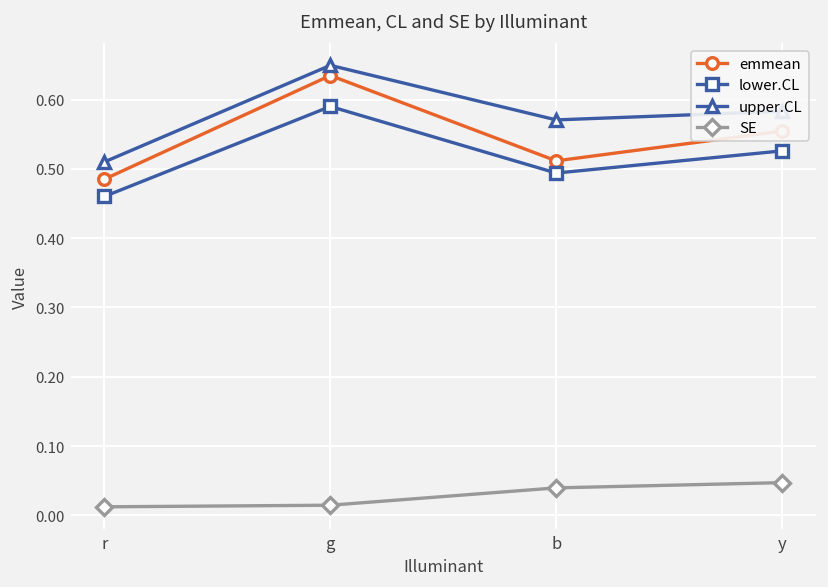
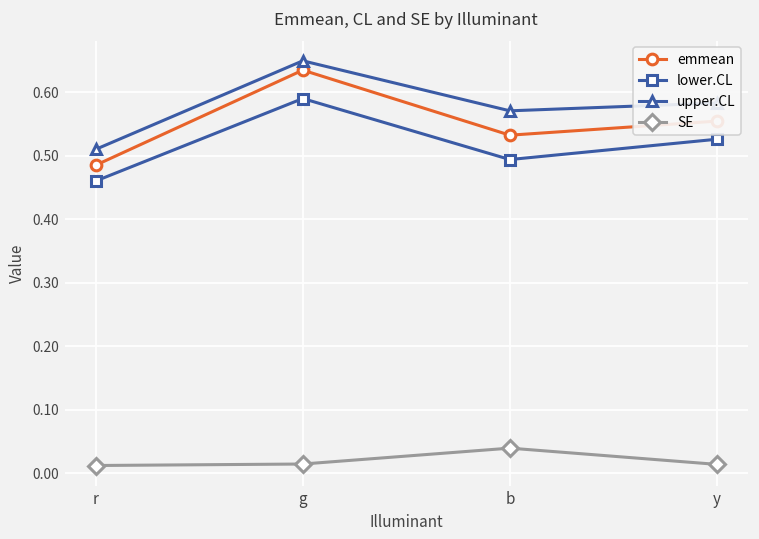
  {
    "emmean": {
      "r": 0.49,
      "g": 0.63,
-     "b": 0.51
+     "b": 0.53
    },
    "SE": {
      "r": 0.01,
      "g": 0.01,
      "b": 0.04,
-     "y": 0.05
+     "y": 0.01
    }
  }
